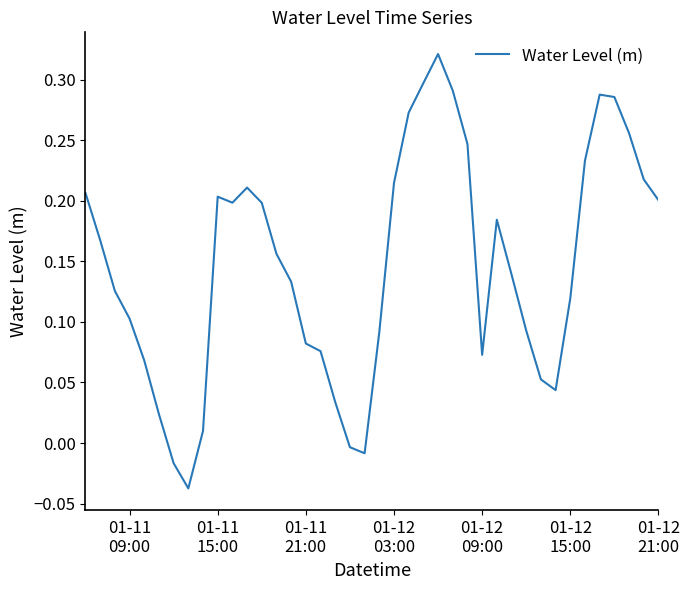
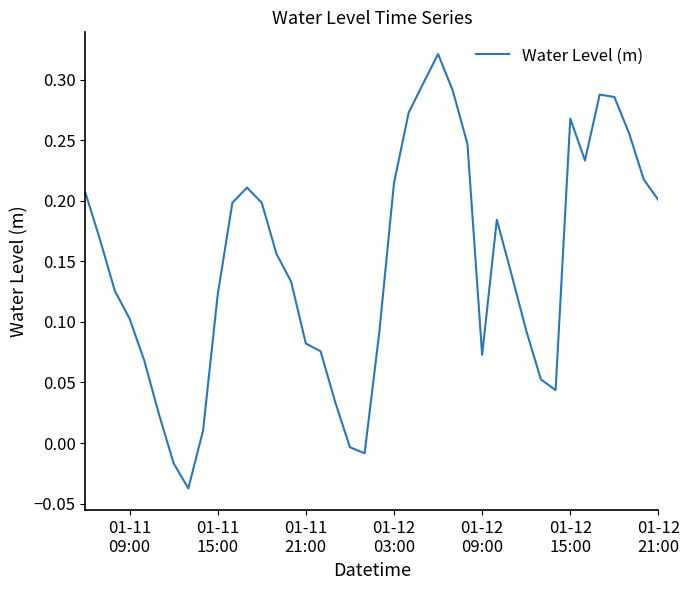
  {
    "01-11 09:00": 0.103,
-   "01-11 15:00": 0.203,
+   "01-11 15:00": 0.122,
    "01-11 21:00": 0.082,
    "01-12 03:00": 0.215,
    "01-12 09:00": 0.073,
-   "01-12 15:00": 0.119,
+   "01-12 15:00": 0.268,
    "01-12 21:00": 0.200
  }
